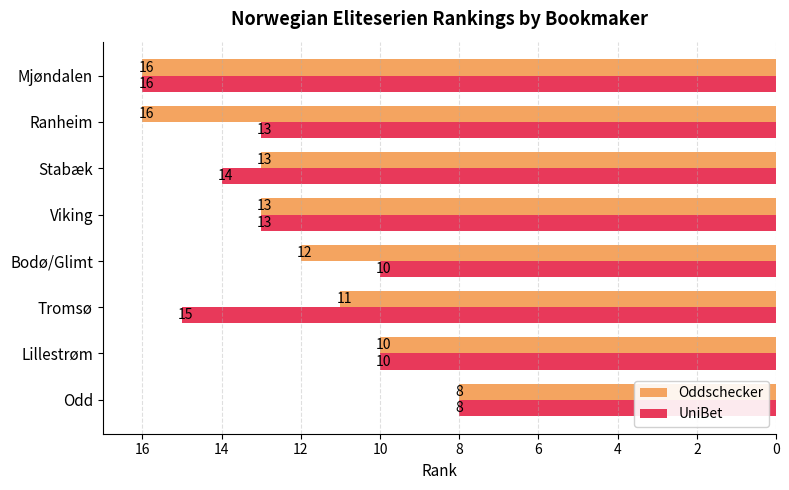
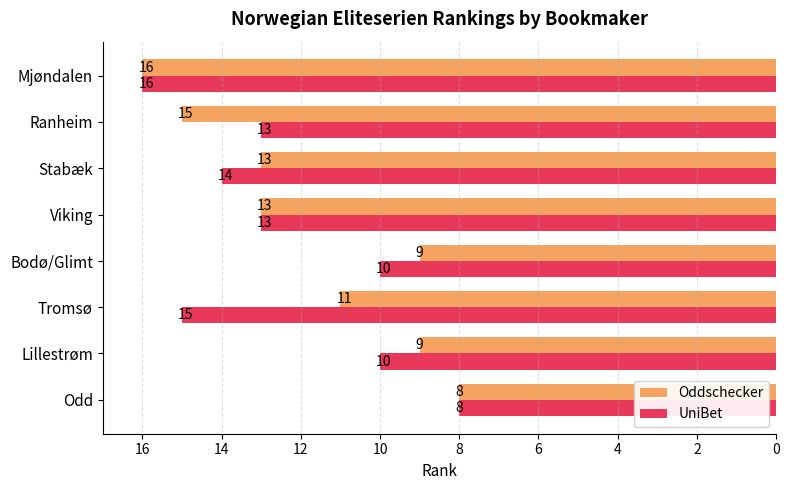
  {
    "Oddschecker": {
      "Mjøndalen": 16,
-     "Ranheim": 16,
+     "Ranheim": 15,
      "Stabæk": 13,
      "Viking": 13,
-     "Bodø/Glimt": 12,
+     "Bodø/Glimt": 9,
      "Tromsø": 11,
-     "Lillestrøm": 10,
+     "Lillestrøm": 9,
      "Odd": 8
    },
    "UniBet": {
      "Mjøndalen": 16,
      "Ranheim": 13,
      "Stabæk": 14,
      "Viking": 13,
      "Bodø/Glimt": 10,
      "Tromsø": 15,
      "Lillestrøm": 10,
      "Odd": 8
    }
  }
